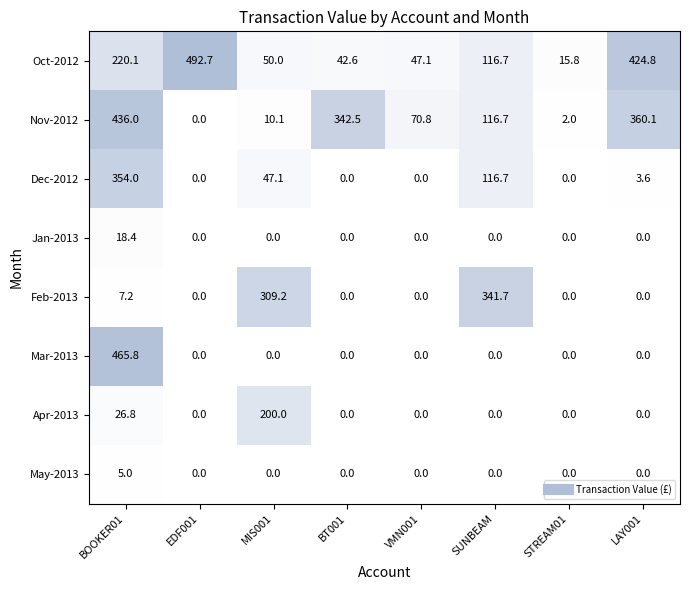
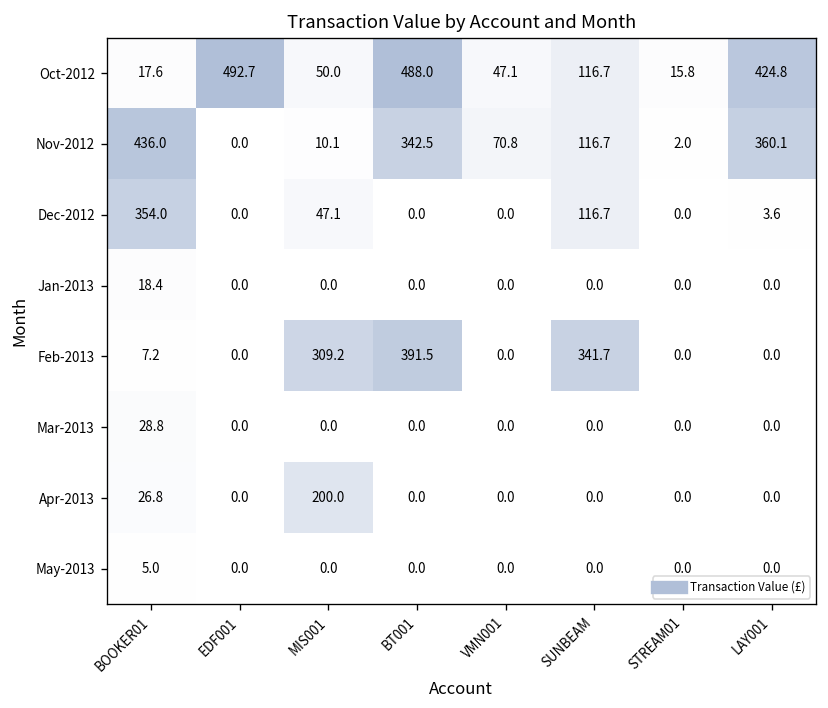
  {
    "Oct-2012": {
-     "BOOKER01": 220.1,
+     "BOOKER01": 17.6,
      "EDF001": 492.7,
      "MIS001": 50.0,
-     "BT001": 42.6,
+     "BT001": 488.0,
      "VMN001": 47.1,
      "SUNBEAM": 116.7,
      "STREAM01": 15.8,
      "LAY001": 424.8
    },
    "Nov-2012": {
      "BOOKER01": 436.0,
      "EDF001": 0.0,
      "MIS001": 10.1,
      "BT001": 342.5,
      "VMN001": 70.8,
      "SUNBEAM": 116.7,
      "STREAM01": 2.0,
      "LAY001": 360.1
    },
    "Dec-2012": {
      "BOOKER01": 354.0,
      "EDF001": 0.0,
      "MIS001": 47.1,
      "BT001": 0.0,
      "VMN001": 0.0,
      "SUNBEAM": 116.7,
      "STREAM01": 0.0,
      "LAY001": 3.6
    },
    "Jan-2013": {
      "BOOKER01": 18.4,
      "EDF001": 0.0,
      "MIS001": 0.0,
      "BT001": 0.0,
      "VMN001": 0.0,
      "SUNBEAM": 0.0,
      "STREAM01": 0.0,
      "LAY001": 0.0
    },
    "Feb-2013": {
      "BOOKER01": 7.2,
      "EDF001": 0.0,
      "MIS001": 309.2,
-     "BT001": 0.0,
+     "BT001": 391.5,
      "VMN001": 0.0,
      "SUNBEAM": 341.7,
      "STREAM01": 0.0,
      "LAY001": 0.0
    },
    "Mar-2013": {
-     "BOOKER01": 465.8,
+     "BOOKER01": 28.8,
      "EDF001": 0.0,
      "MIS001": 0.0,
      "BT001": 0.0,
      "VMN001": 0.0,
      "SUNBEAM": 0.0,
      "STREAM01": 0.0,
      "LAY001": 0.0
    },
    "Apr-2013": {
      "BOOKER01": 26.8,
      "EDF001": 0.0,
      "MIS001": 200.0,
      "BT001": 0.0,
      "VMN001": 0.0,
      "SUNBEAM": 0.0,
      "STREAM01": 0.0,
      "LAY001": 0.0
    },
    "May-2013": {
      "BOOKER01": 5.0,
      "EDF001": 0.0,
      "MIS001": 0.0,
      "BT001": 0.0,
      "VMN001": 0.0,
      "SUNBEAM": 0.0,
      "STREAM01": 0.0,
      "LAY001": 0.0
    }
  }
